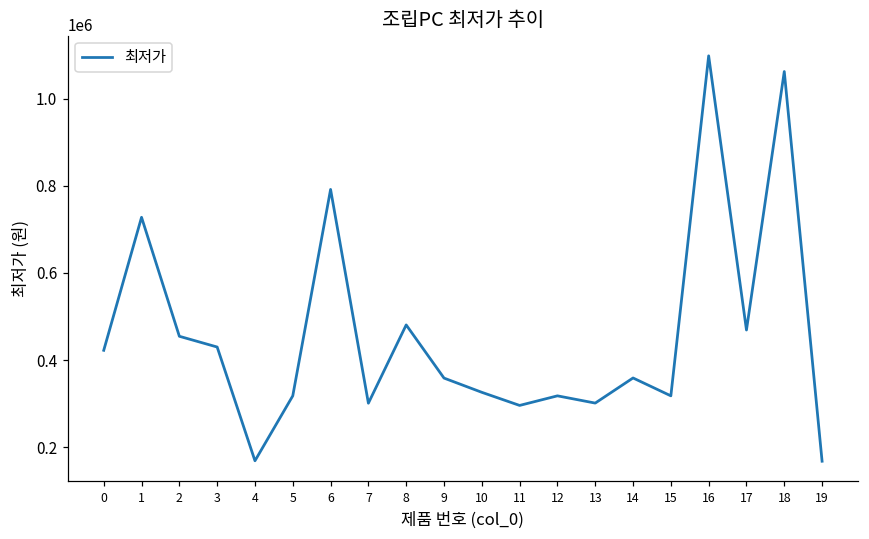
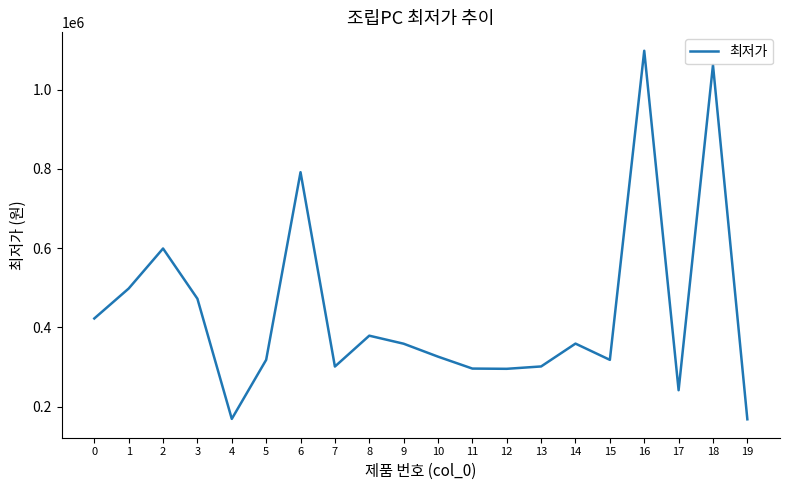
  {
    "0": 420000,
-   "1": 730000,
-   "2": 450000,
-   "3": 430000,
+   "1": 500000,
+   "2": 600000,
+   "3": 470000,
    "4": 170000,
    "5": 320000,
    "6": 790000,
    "7": 300000,
-   "8": 480000,
+   "8": 380000,
    "9": 360000,
    "10": 330000,
    "11": 300000,
-   "12": 320000,
+   "12": 300000,
    "13": 300000,
    "14": 360000,
    "15": 320000,
    "16": 1100000,
-   "17": 470000,
+   "17": 240000,
    "18": 1060000,
    "19": 170000
  }
